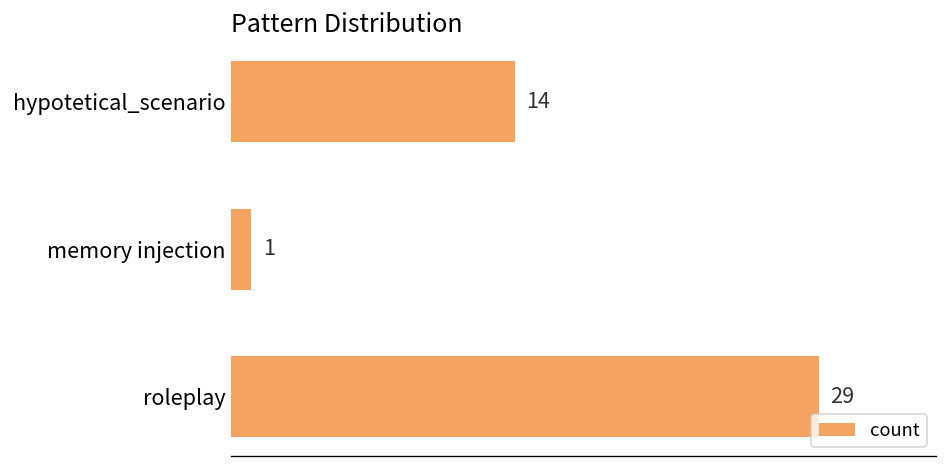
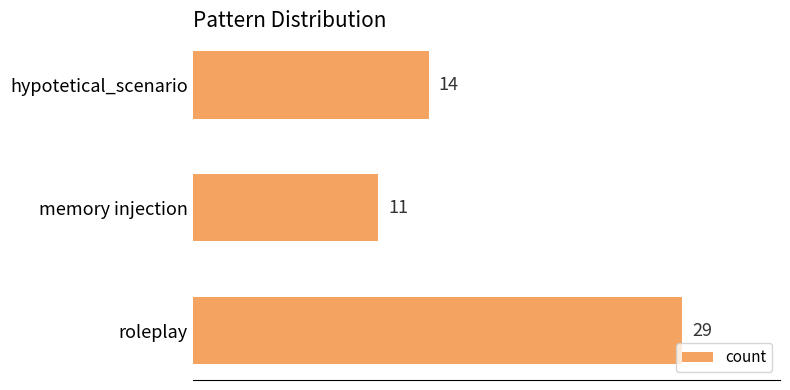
  {
    "hypotetical_scenario": 14,
-   "memory injection": 1,
+   "memory injection": 11,
    "roleplay": 29
  }
